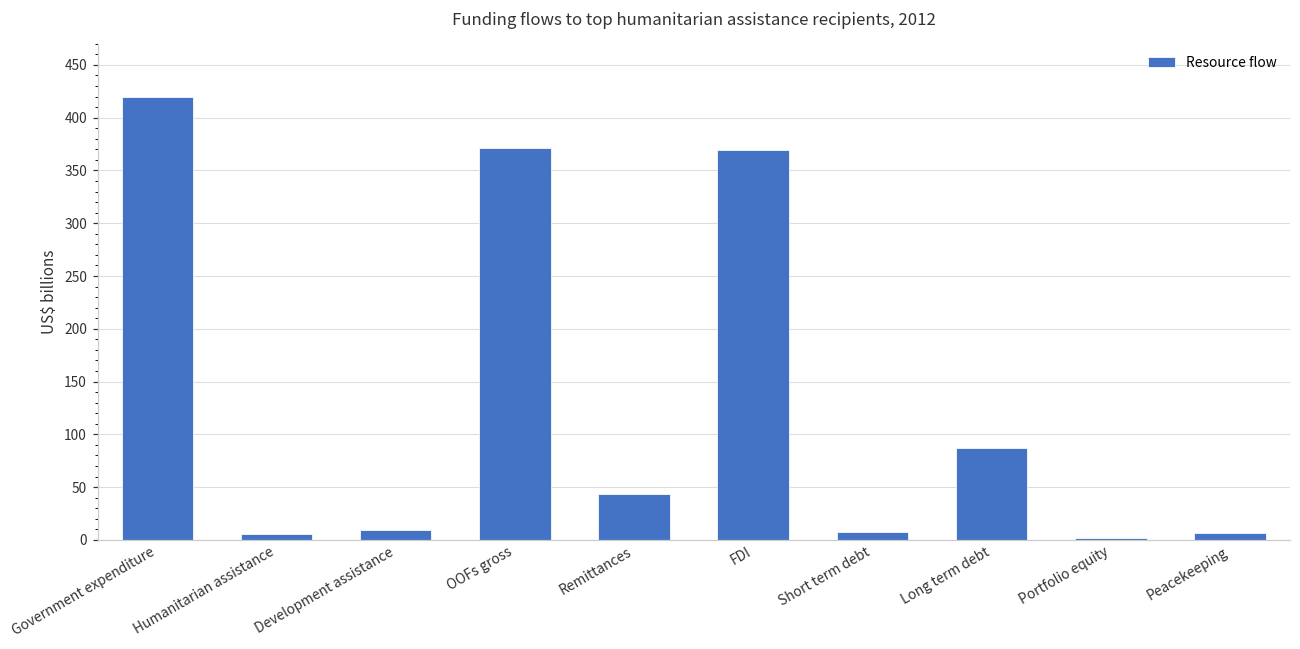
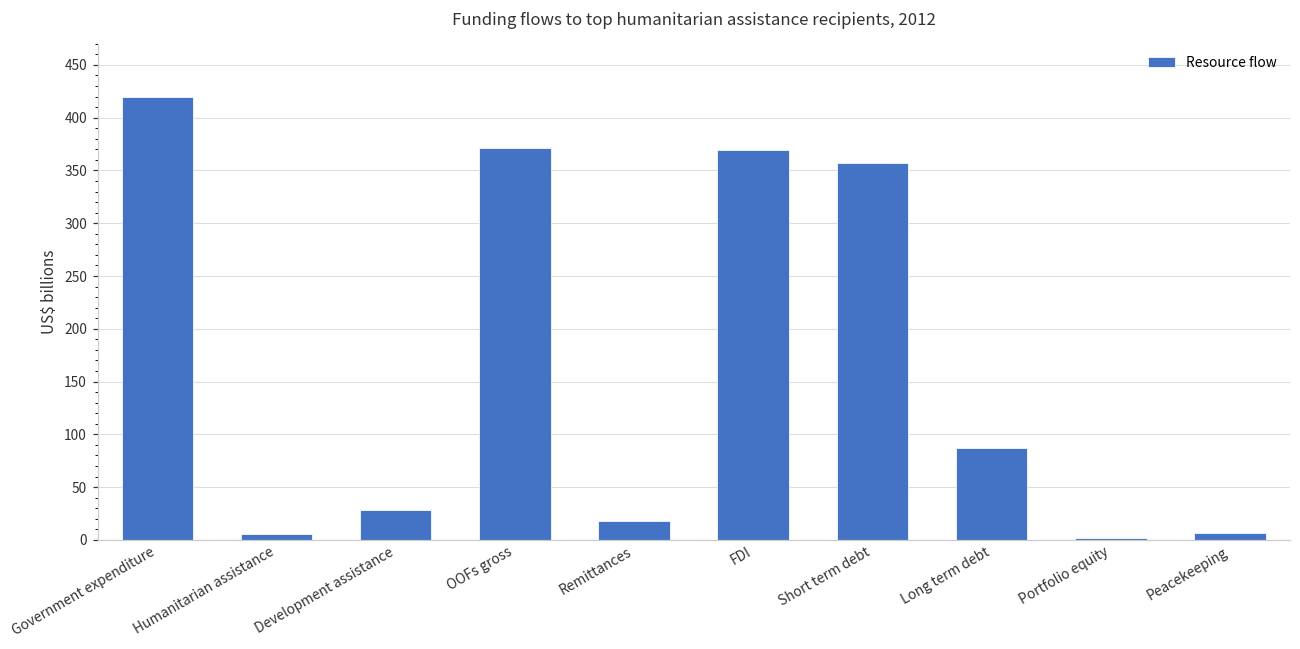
  {
    "Government expenditure": 420,
    "Humanitarian assistance": 10,
-   "Development assistance": 10,
+   "Development assistance": 30,
    "OOFs gross": 370,
-   "Remittances": 40,
+   "Remittances": 20,
    "FDI": 370,
-   "Short term debt": 10,
+   "Short term debt": 360,
    "Long term debt": 90,
    "Peacekeeping": 10
  }
